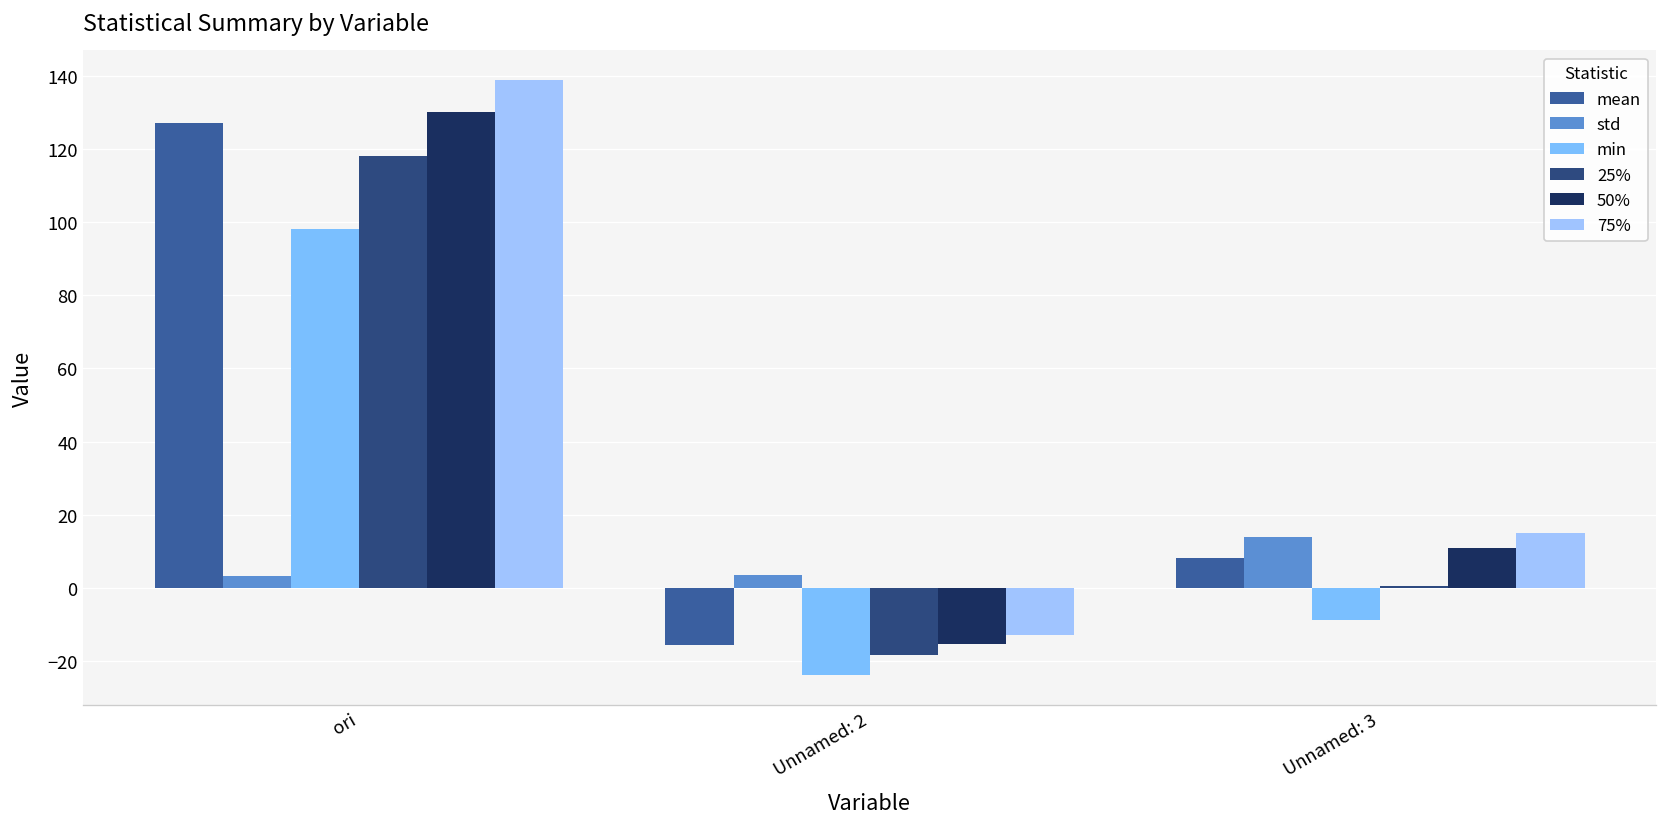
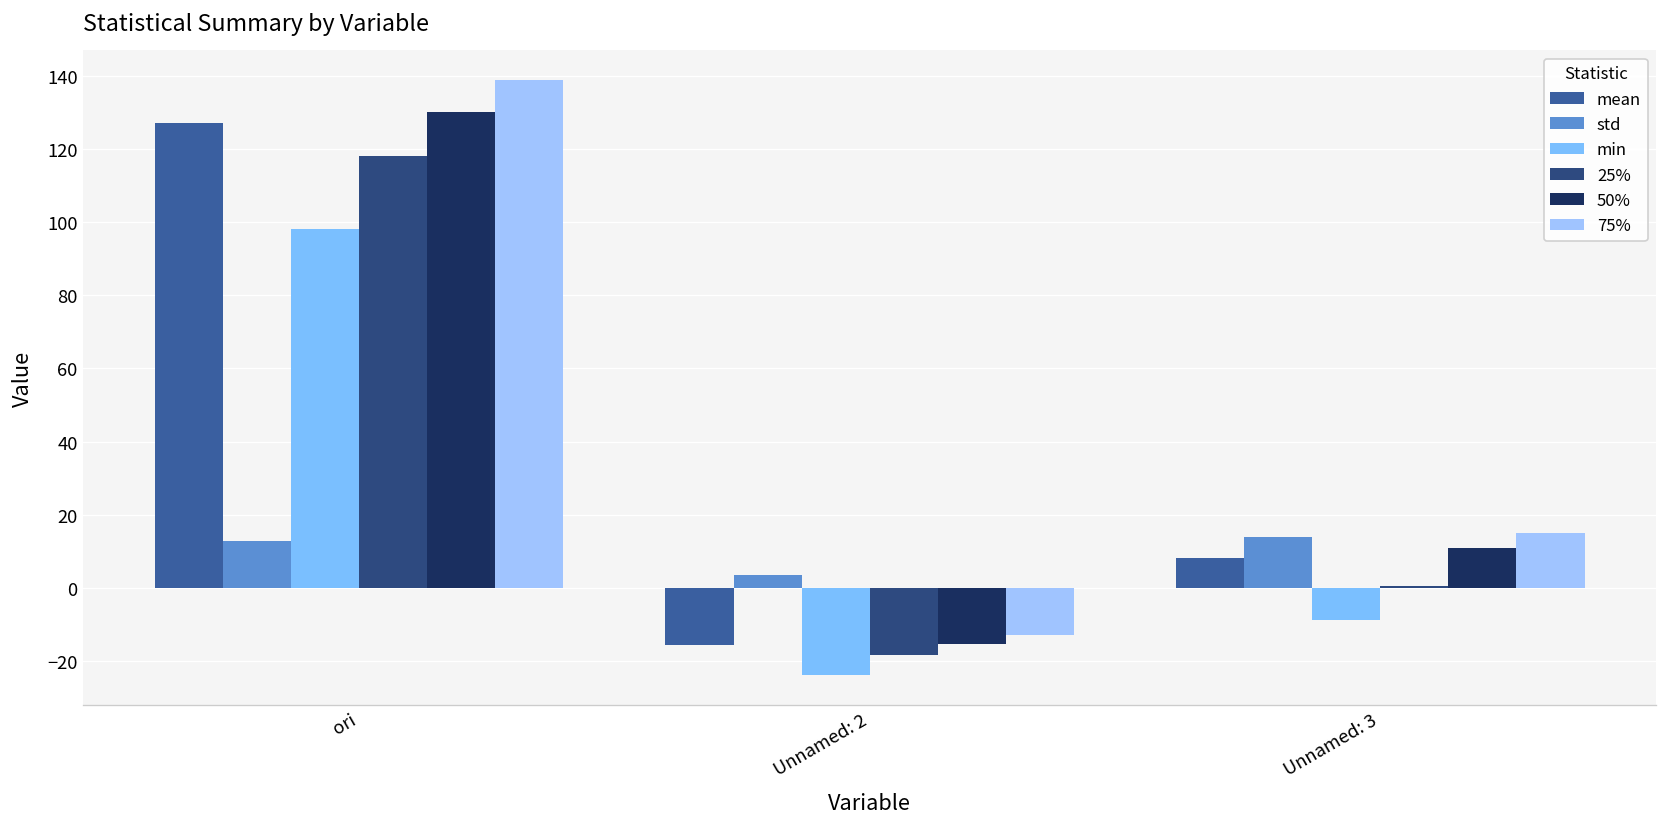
  {
    "std": {
-     "ori": 3,
+     "ori": 13,
      "Unnamed: 2": 4,
      "Unnamed: 3": 14
    }
  }
